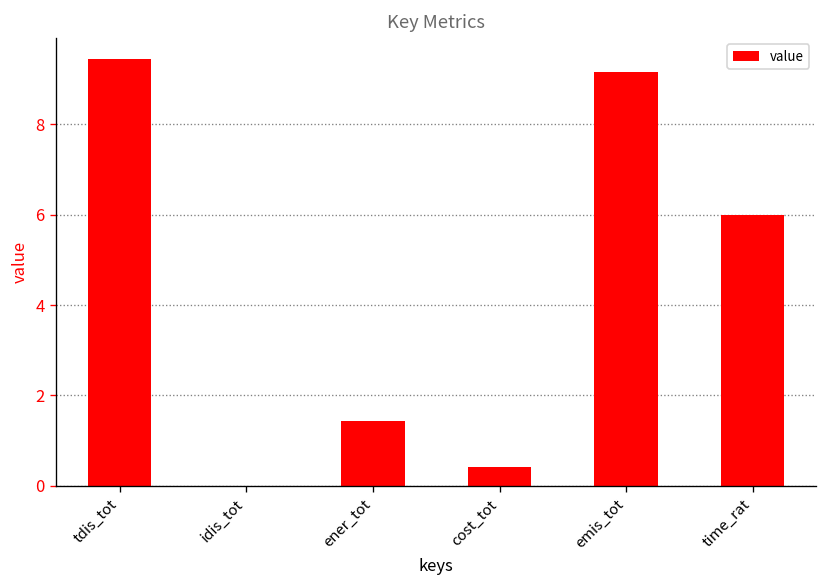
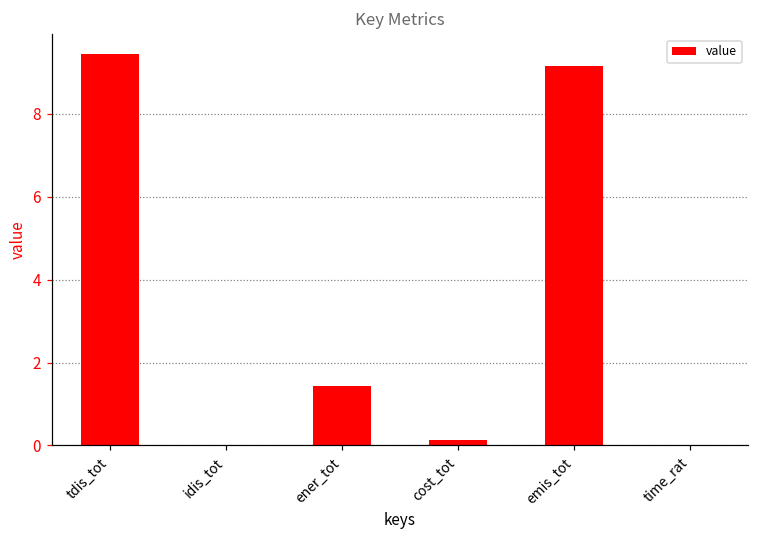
  {
    "tdis_tot": 9.4,
    "idis_tot": 0.0,
    "ener_tot": 1.4,
-   "cost_tot": 0.4,
+   "cost_tot": 0.1,
    "emis_tot": 9.2,
-   "time_rat": 6
+   "time_rat": 0
  }
